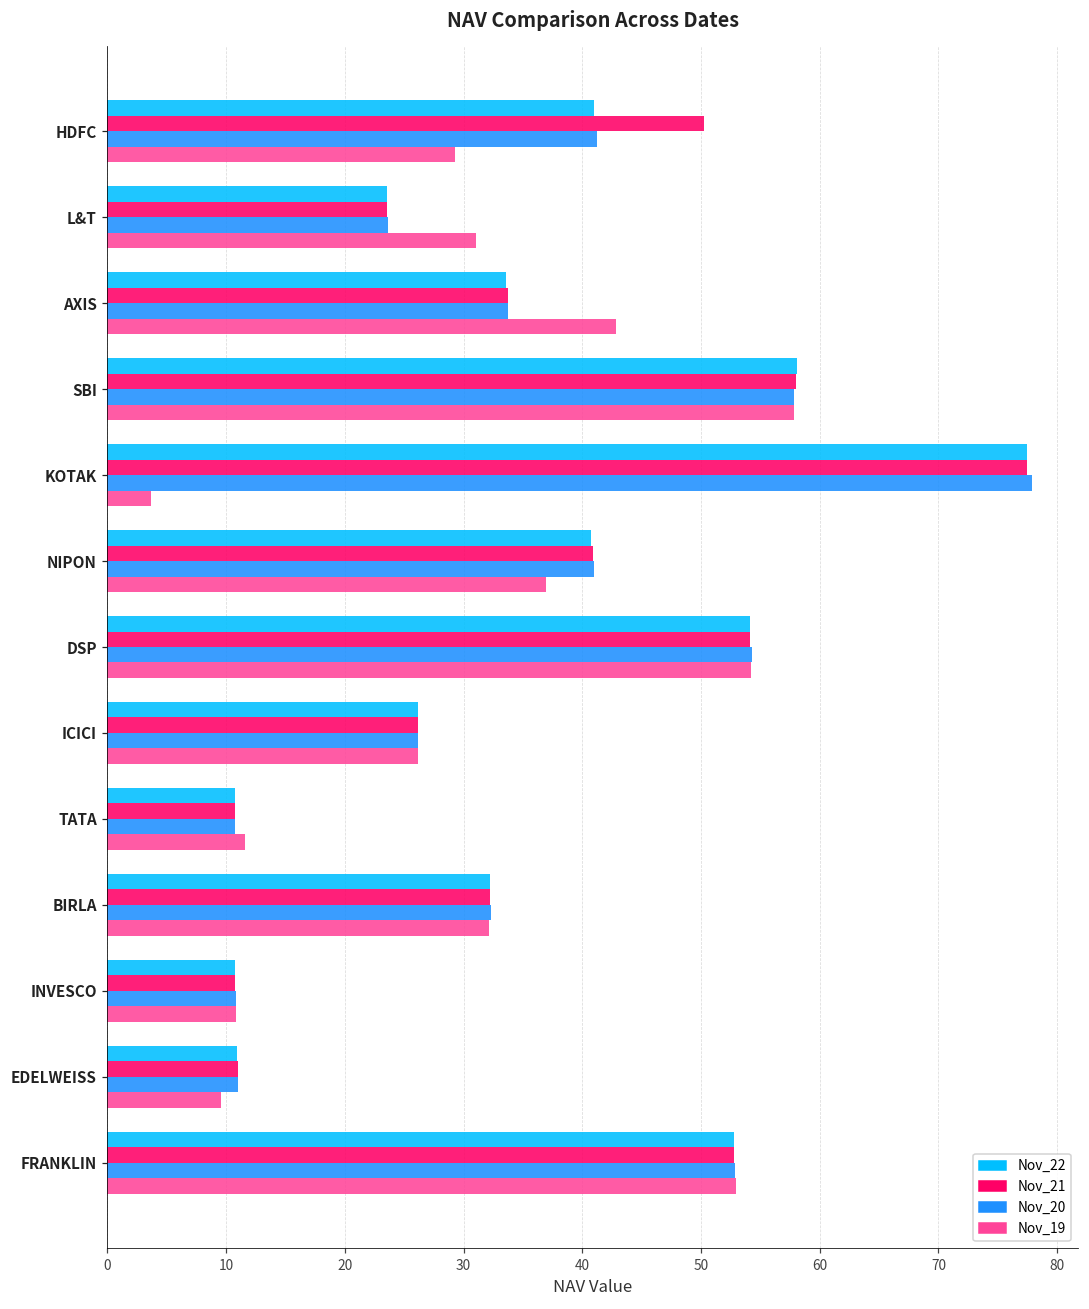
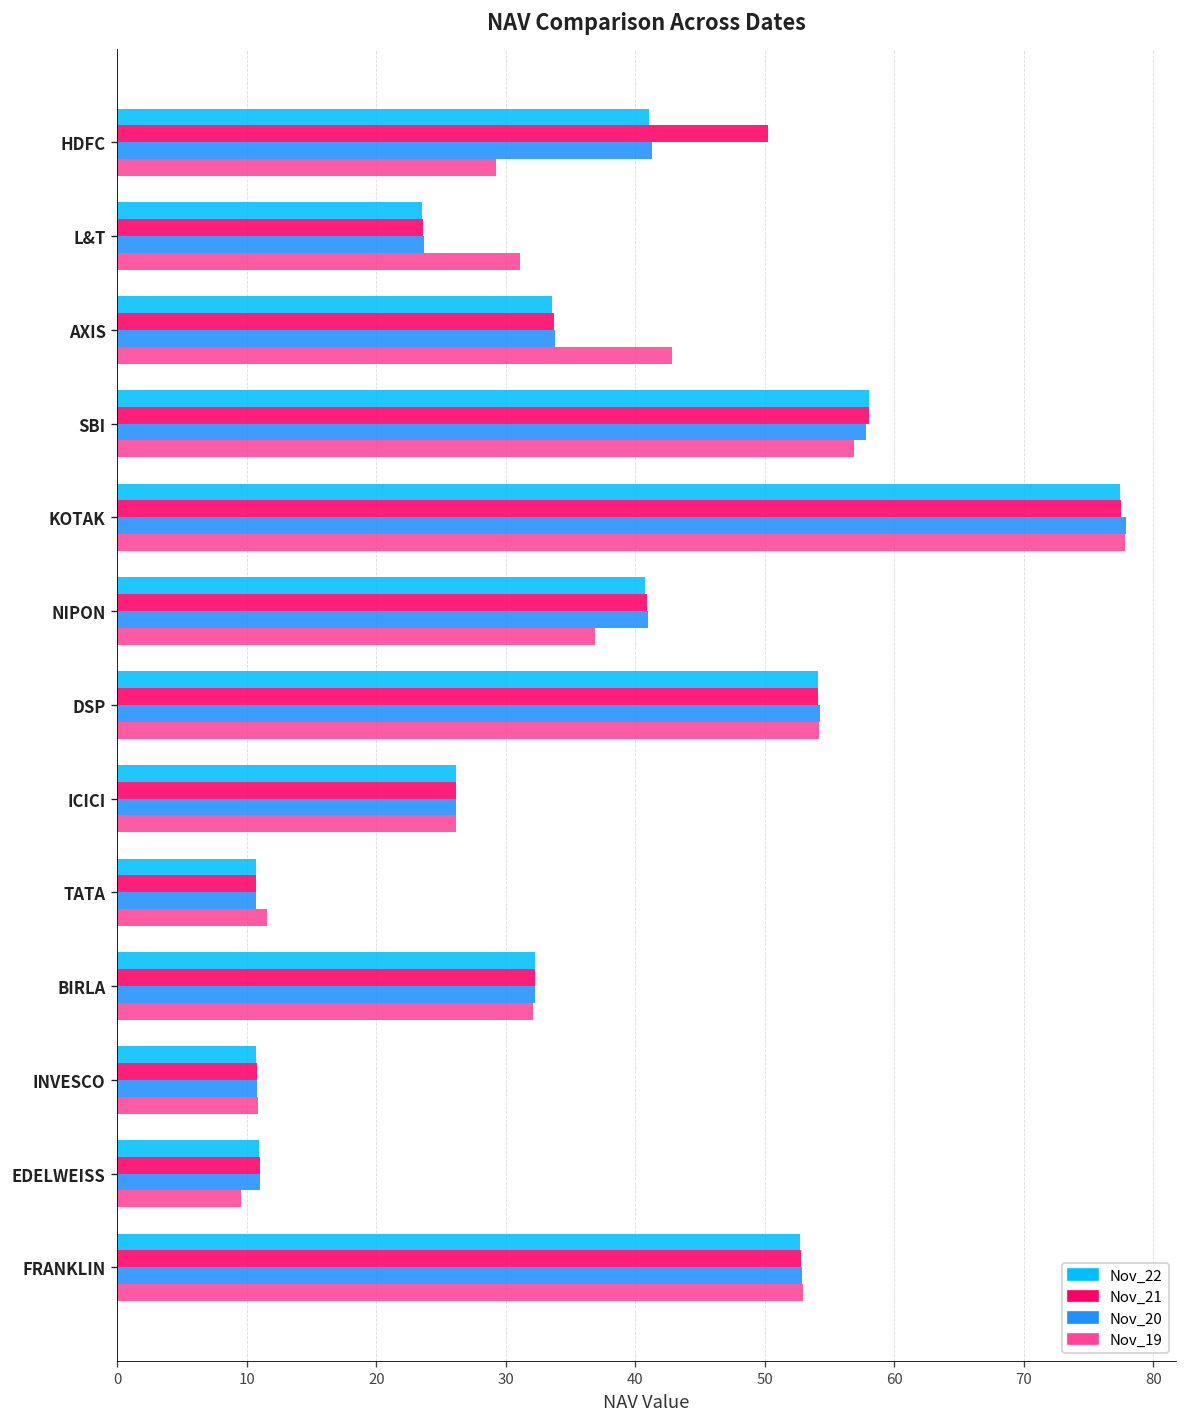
  {
    "Nov_21": {
      "HDFC": 50.3,
      "L&T": 23.6,
      "AXIS": 33.7,
      "SBI": 58.0,
      "KOTAK": 77.5,
      "NIPON": 40.9,
      "DSP": 54.1,
      "ICICI": 26.1,
      "TATA": 10.7,
      "BIRLA": 32.2,
      "INVESCO": 10.8,
      "EDELWEISS": 11.0,
      "FRANKLIN": 52.8
    },
    "Nov_19": {
      "HDFC": 29.3,
      "L&T": 31.1,
      "AXIS": 42.8,
-     "SBI": 57.8,
-     "KOTAK": 3.7,
+     "SBI": 56.9,
+     "KOTAK": 77.8,
      "NIPON": 36.9,
      "DSP": 54.2,
      "ICICI": 26.1,
      "TATA": 11.6,
      "BIRLA": 32.1,
      "INVESCO": 10.8,
      "EDELWEISS": 9.6,
      "FRANKLIN": 53.0
    }
  }
